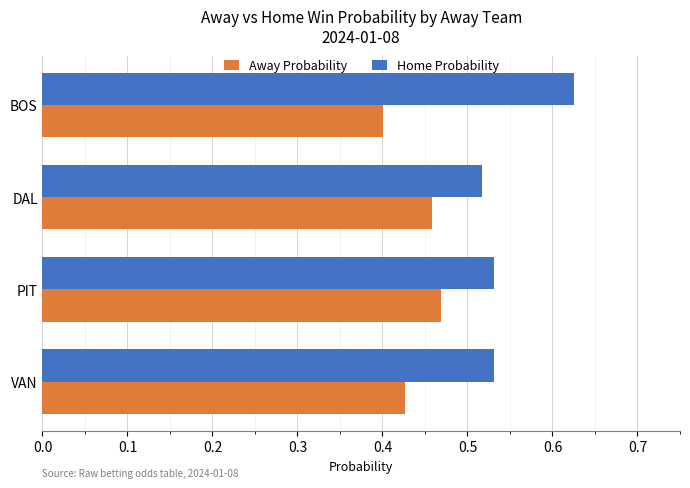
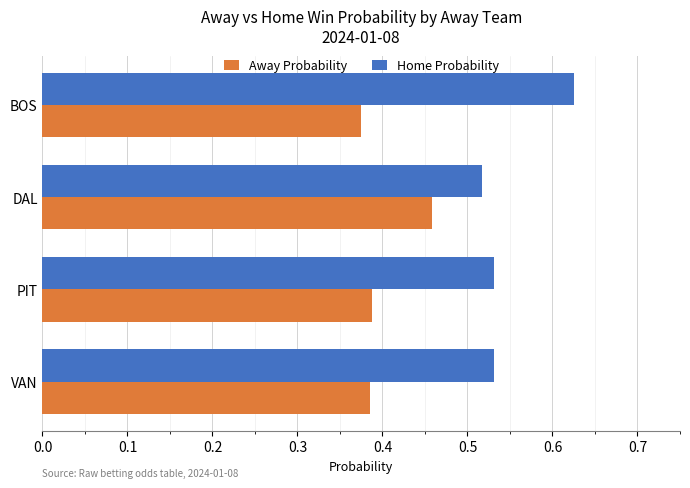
  {
    "Away Probability": {
-     "BOS": 0.40,
+     "BOS": 0.37,
      "DAL": 0.46,
-     "PIT": 0.47,
-     "VAN": 0.43
+     "PIT": 0.39,
+     "VAN": 0.39
    },
    "Home Probability": {
      "BOS": 0.63,
      "DAL": 0.52,
      "PIT": 0.53,
      "VAN": 0.53
    }
  }
